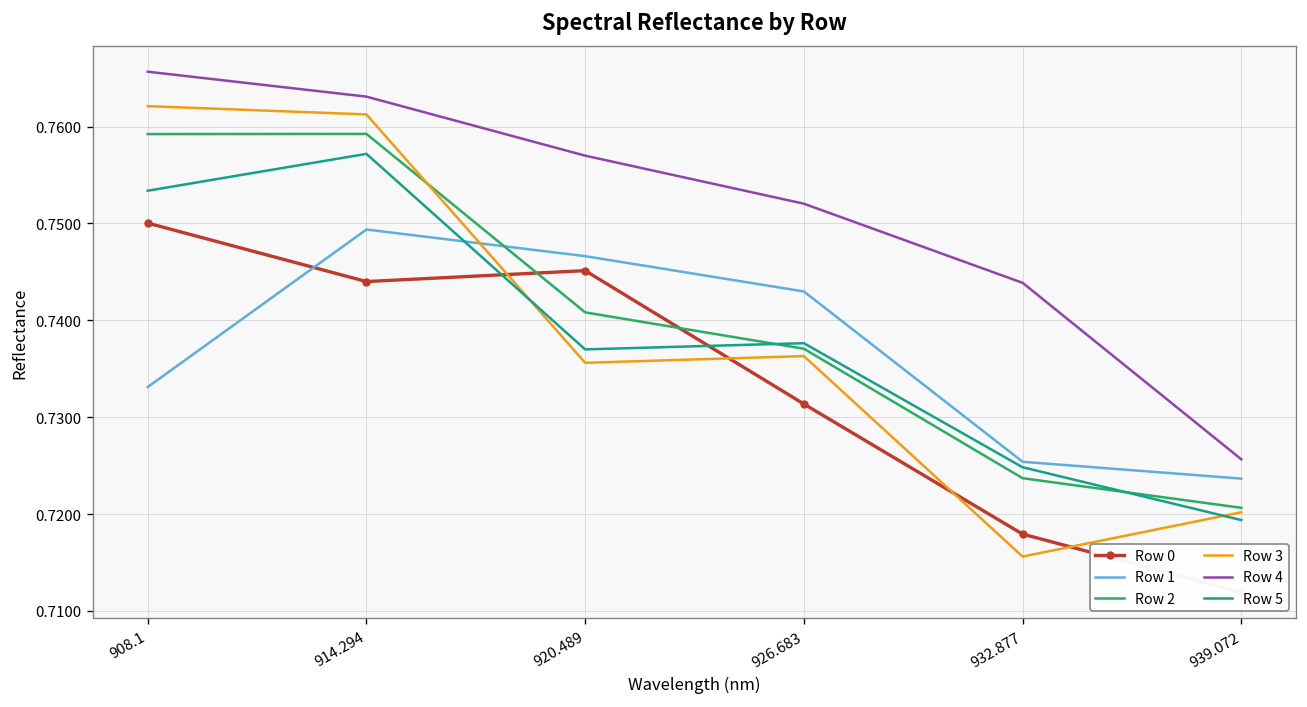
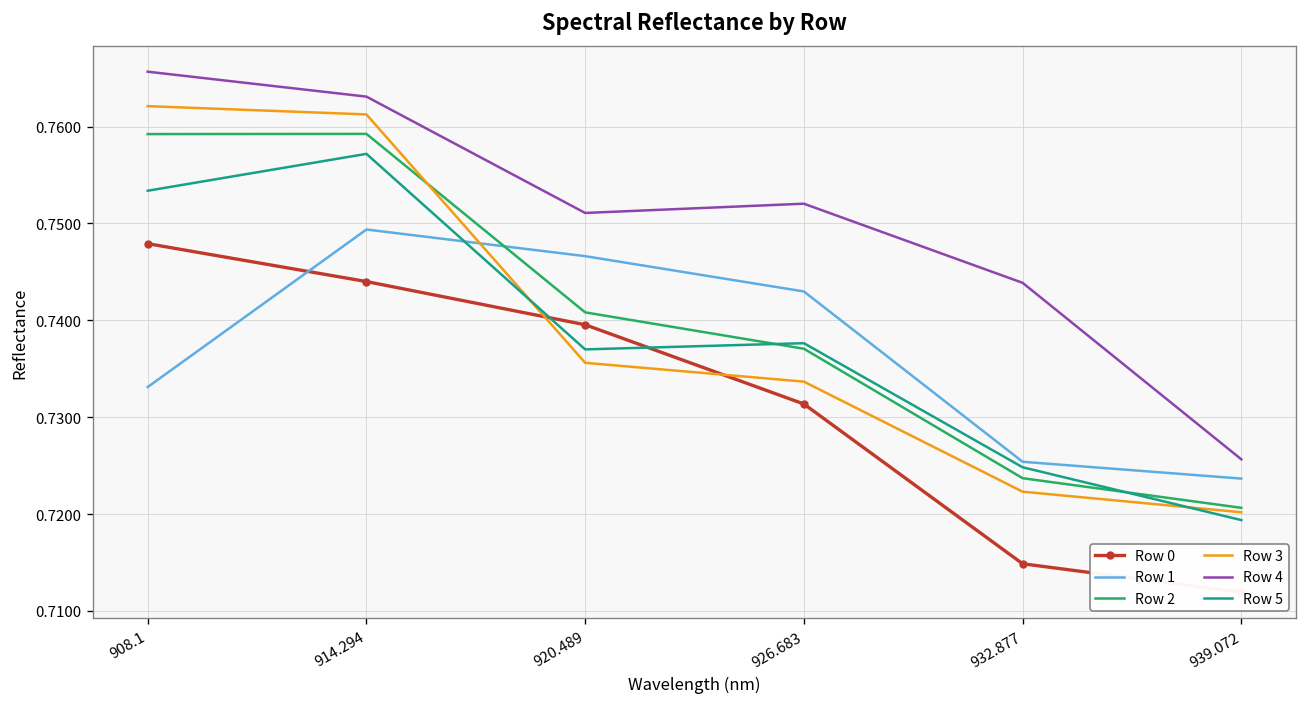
  {
    "Row 0": {
-     "908.1": 0.750,
+     "908.1": 0.748,
      "914.294": 0.744,
-     "920.489": 0.745,
+     "920.489": 0.740,
      "926.683": 0.731,
-     "932.877": 0.718
+     "932.877": 0.715
    },
    "Row 1": {
      "908.1": 0.733,
      "914.294": 0.749,
      "920.489": 0.747,
      "926.683": 0.743,
      "932.877": 0.725,
      "939.072": 0.724
    },
    "Row 3": {
      "908.1": 0.762,
      "914.294": 0.761,
      "920.489": 0.736,
-     "926.683": 0.736,
-     "932.877": 0.716,
+     "926.683": 0.734,
+     "932.877": 0.722,
      "939.072": 0.720
    },
    "Row 4": {
      "908.1": 0.766,
      "914.294": 0.763,
-     "920.489": 0.757,
+     "920.489": 0.751,
      "926.683": 0.752,
      "932.877": 0.744,
      "939.072": 0.726
    }
  }
